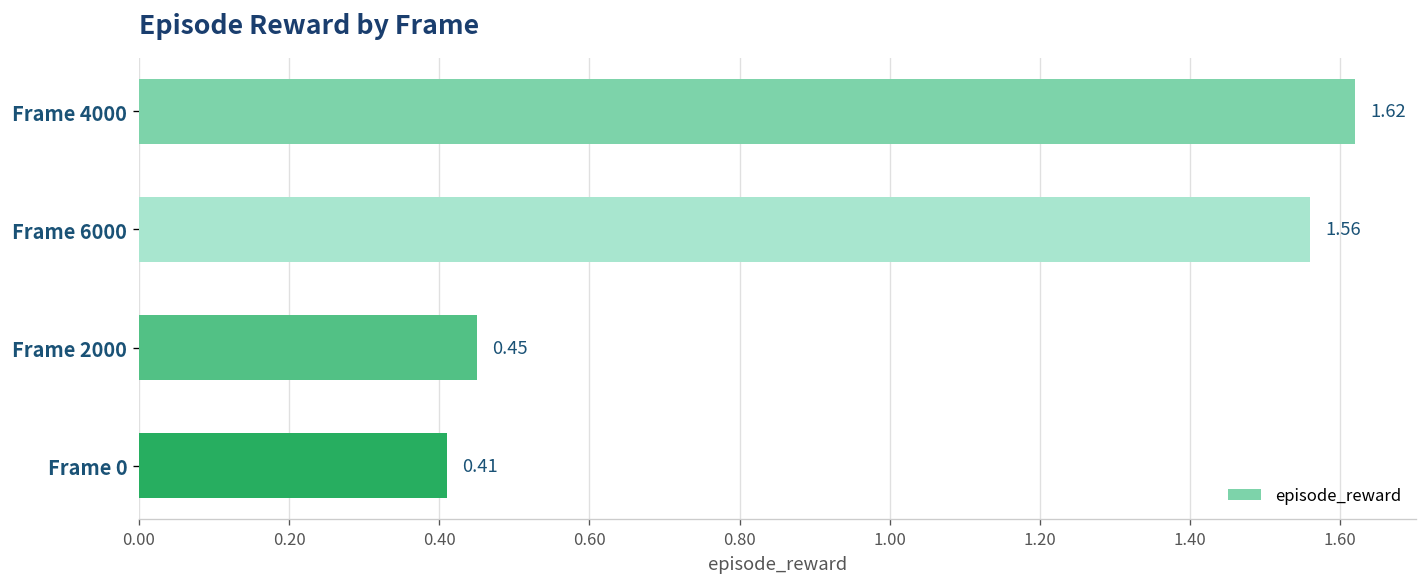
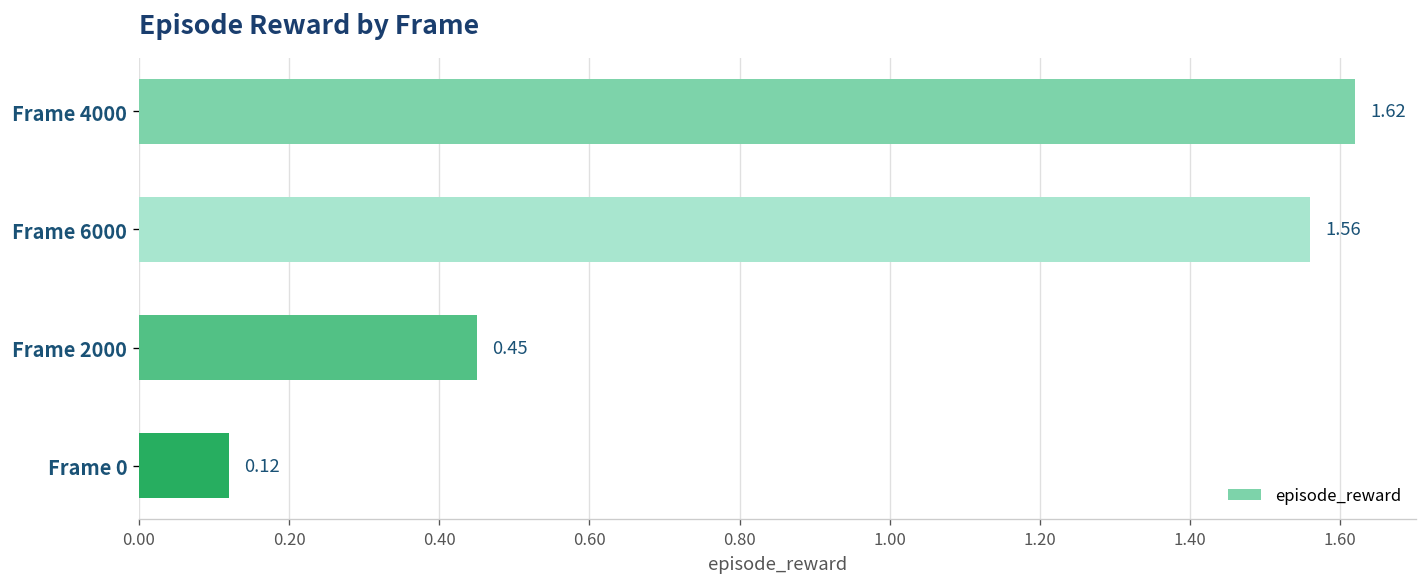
  {
    "Frame 4000": 1.62,
    "Frame 6000": 1.56,
    "Frame 2000": 0.45,
-   "Frame 0": 0.41
+   "Frame 0": 0.12
  }
